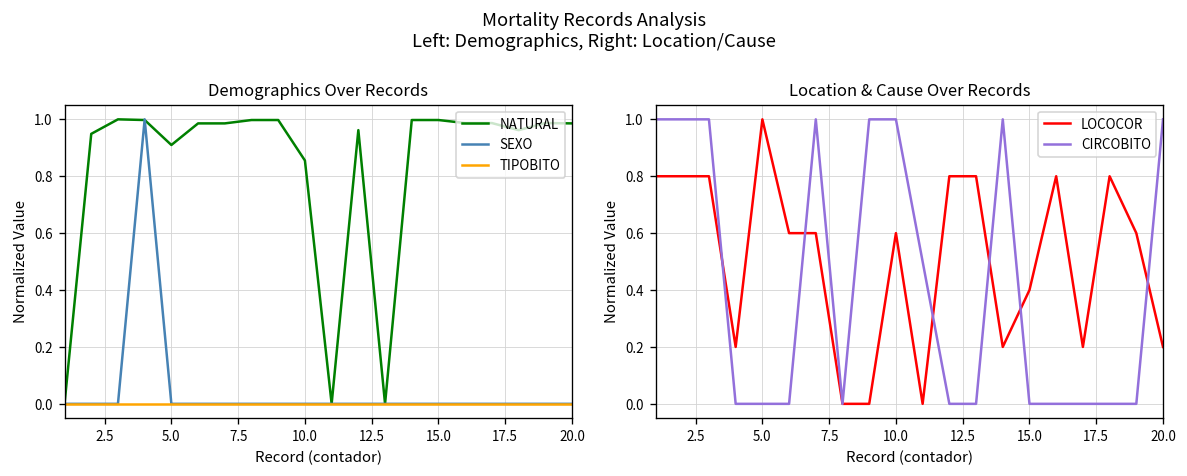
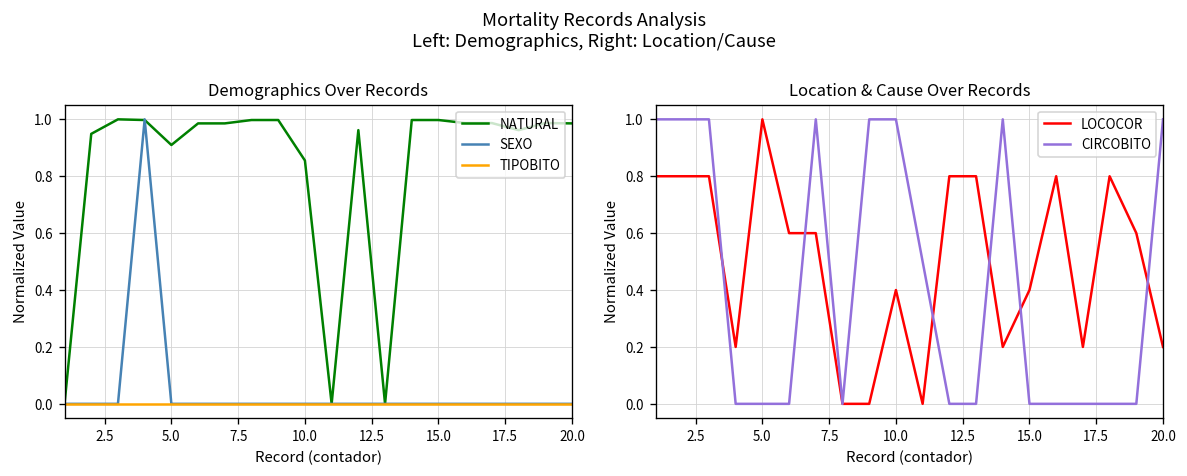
  {
    "Demographics Over Records": {
      "NATURAL": {
        "5.0": 0.91,
        "10.0": 0.86,
        "15.0": 1.00,
        "20.0": 0.99
      }
    },
    "Location & Cause Over Records": {
      "LOCOCOR": {
        "5.0": 1.00,
-       "10.0": 0.60,
+       "10.0": 0.40,
        "15.0": 0.40,
        "20.0": 0.20
      },
      "CIRCOBITO": {
        "5.0": 0.00,
        "10.0": 1.00,
        "15.0": 0.00,
        "20.0": 1.00
      }
    }
  }
